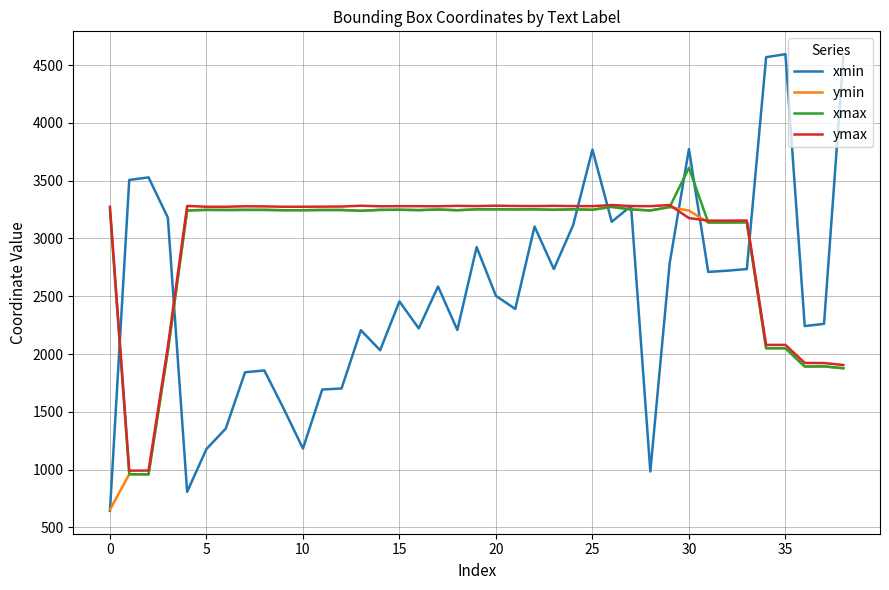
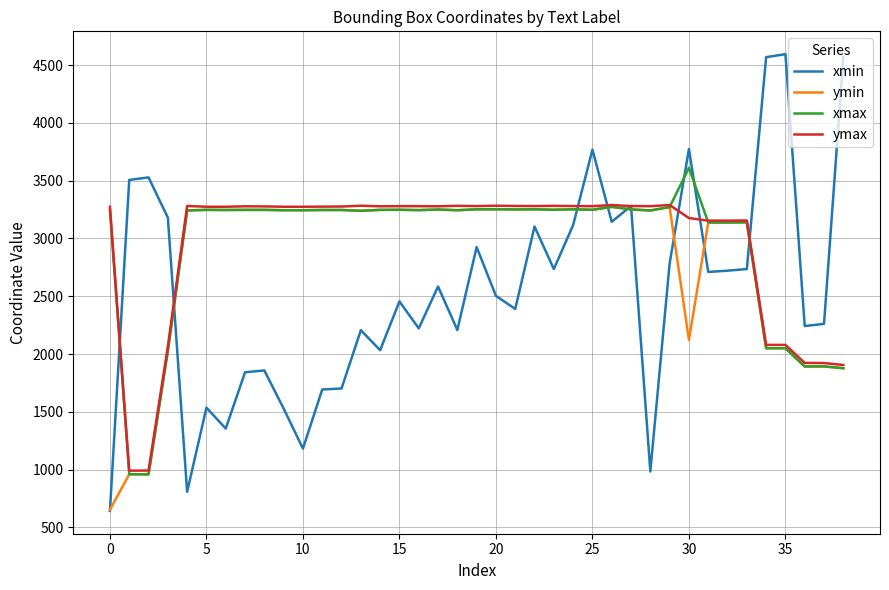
  {
    "xmin": {
-     "5": 1180,
+     "5": 1540,
      "10": 1180,
      "15": 2460,
      "20": 2500,
      "25": 3770,
      "30": 3770,
      "35": 4590
    },
    "ymin": {
-     "30": 3240
+     "30": 2120
    },
    "xmax": {
      "0": 3250,
      "30": 3610
    },
    "ymax": {
      "0": 3270,
      "5": 3270,
      "10": 3270,
      "15": 3280,
      "20": 3280,
      "25": 3280,
      "30": 3180,
      "35": 2080
    }
  }
